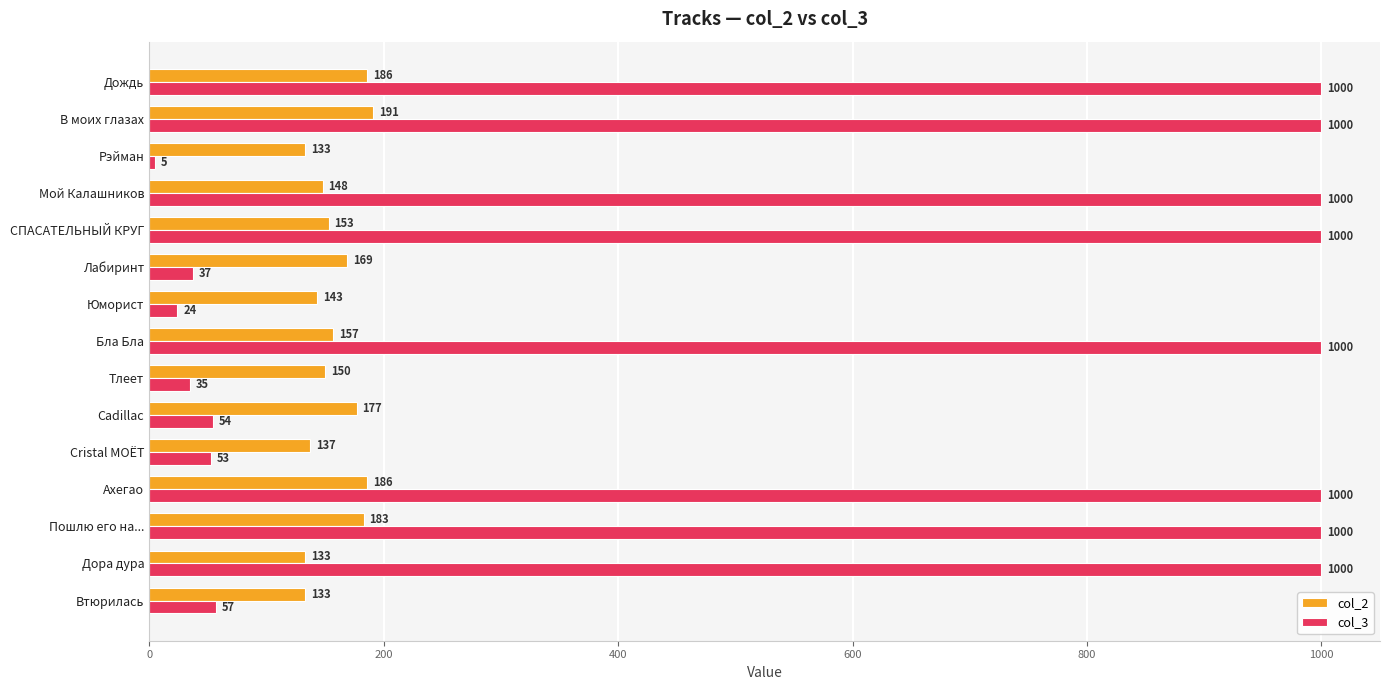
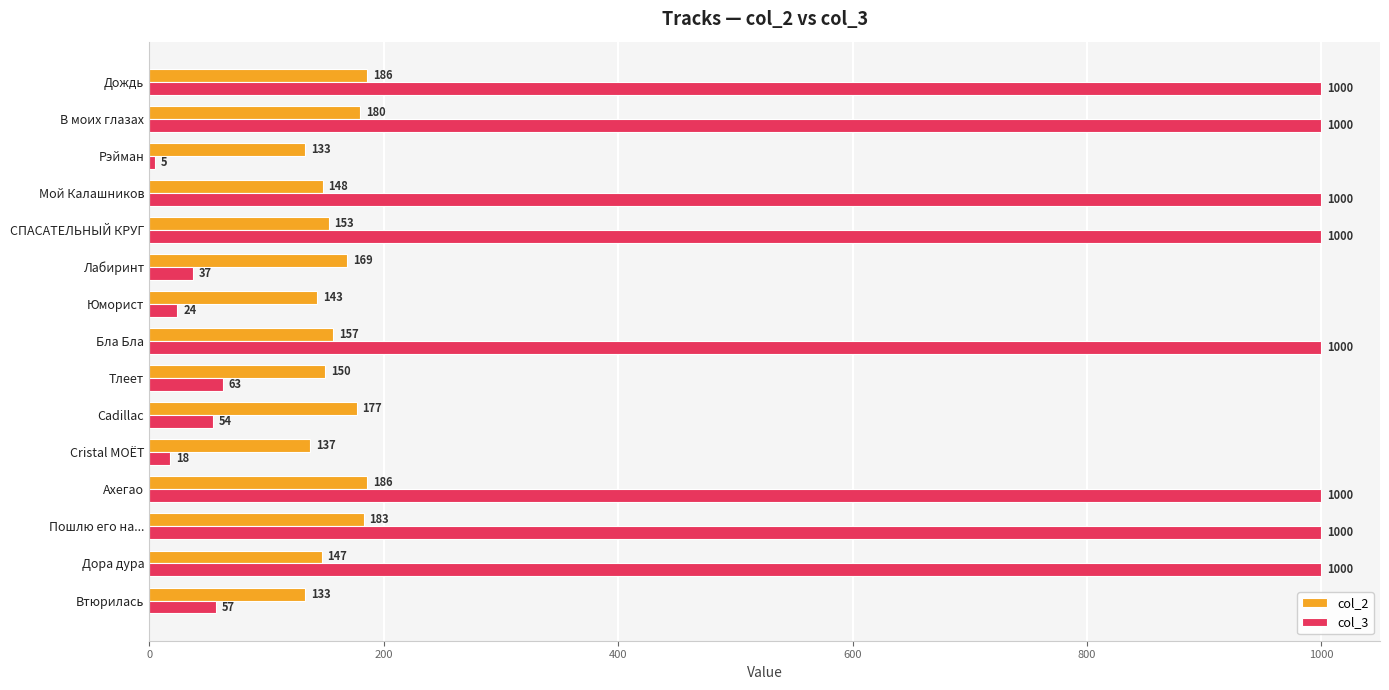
  {
    "col_2": {
      "Дождь": 186,
-     "В моих глазах": 191,
+     "В моих глазах": 180,
      "Рэйман": 133,
      "Мой Калашников": 148,
      "СПАСАТЕЛЬНЫЙ КРУГ": 153,
      "Лабиринт": 169,
      "Юморист": 143,
      "Бла Бла": 157,
      "Тлеет": 150,
      "Cadillac": 177,
      "Cristal МОЁТ": 137,
      "Ахегао": 186,
      "Пошлю его на...": 183,
-     "Дора дура": 133,
+     "Дора дура": 147,
      "Втюрилась": 133
    },
    "col_3": {
      "Дождь": 1000,
      "В моих глазах": 1000,
      "Рэйман": 5,
      "Мой Калашников": 1000,
      "СПАСАТЕЛЬНЫЙ КРУГ": 1000,
      "Лабиринт": 37,
      "Юморист": 24,
      "Бла Бла": 1000,
-     "Тлеет": 35,
+     "Тлеет": 63,
      "Cadillac": 54,
-     "Cristal МОЁТ": 53,
+     "Cristal МОЁТ": 18,
      "Ахегао": 1000,
      "Пошлю его на...": 1000,
      "Дора дура": 1000,
      "Втюрилась": 57
    }
  }
